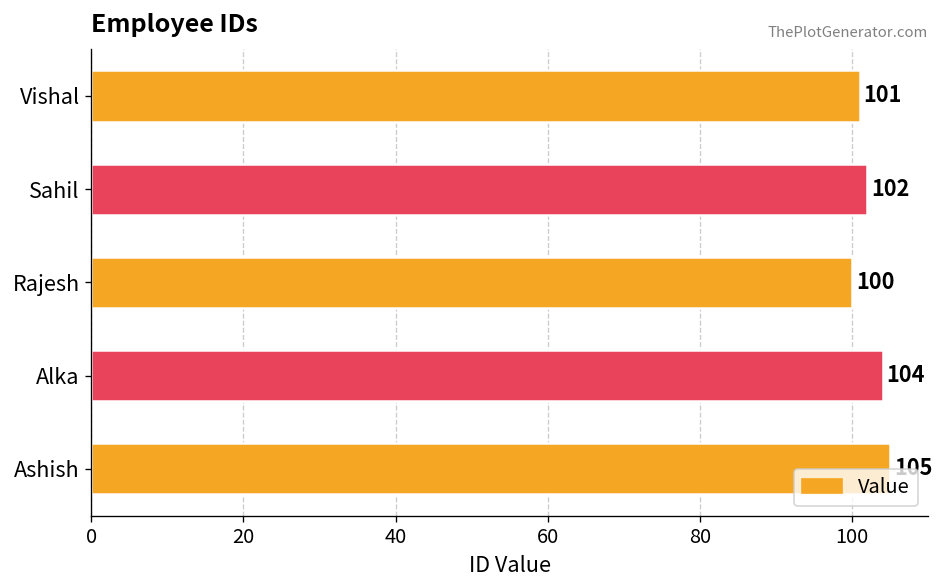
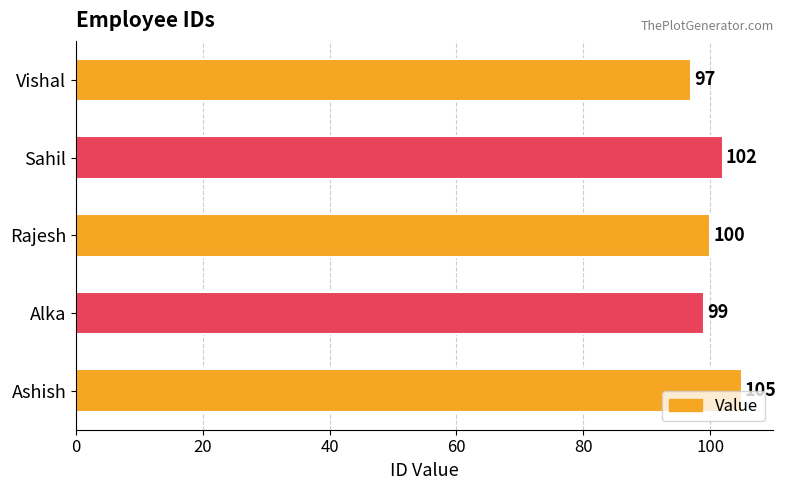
  {
-   "Vishal": 101,
+   "Vishal": 97,
    "Sahil": 102,
    "Rajesh": 100,
-   "Alka": 104
+   "Alka": 99
  }
